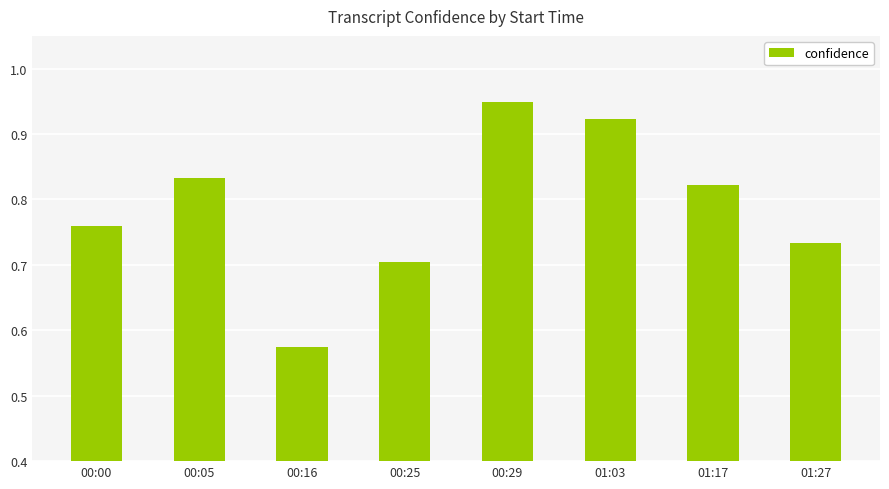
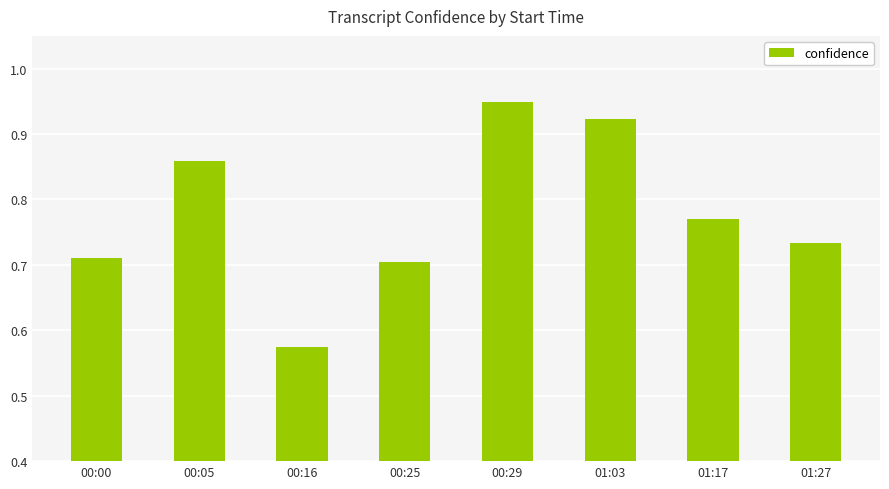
  {
-   "00:00": 0.76,
-   "00:05": 0.83,
+   "00:00": 0.71,
+   "00:05": 0.86,
    "00:16": 0.57,
    "00:25": 0.71,
    "00:29": 0.95,
    "01:03": 0.92,
-   "01:17": 0.82,
+   "01:17": 0.77,
    "01:27": 0.73
  }
